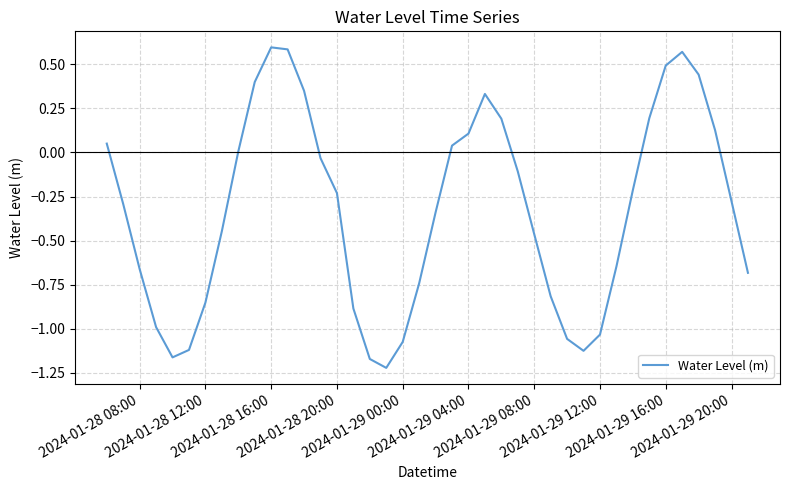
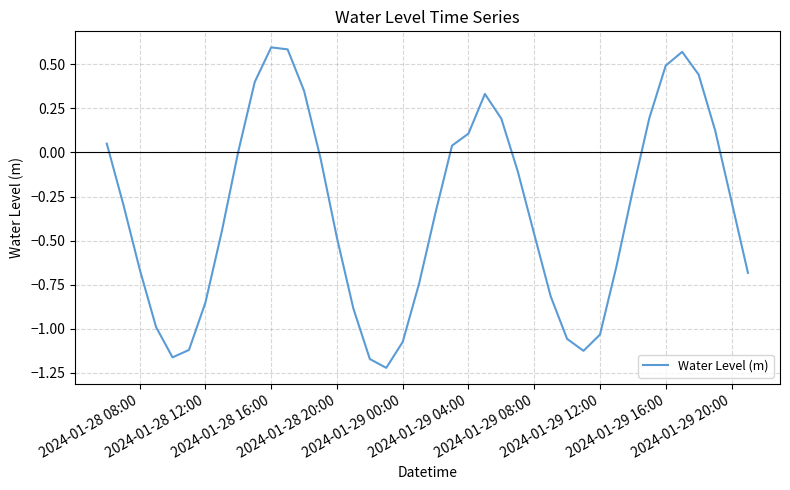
  {
    "2024-01-28 08:00": -0.66,
    "2024-01-28 12:00": -0.85,
    "2024-01-28 16:00": 0.60,
-   "2024-01-28 20:00": -0.23,
+   "2024-01-28 20:00": -0.48,
    "2024-01-29 00:00": -1.07,
    "2024-01-29 04:00": 0.11,
    "2024-01-29 08:00": -0.46,
    "2024-01-29 12:00": -1.03,
    "2024-01-29 16:00": 0.49,
    "2024-01-29 20:00": -0.28
  }
